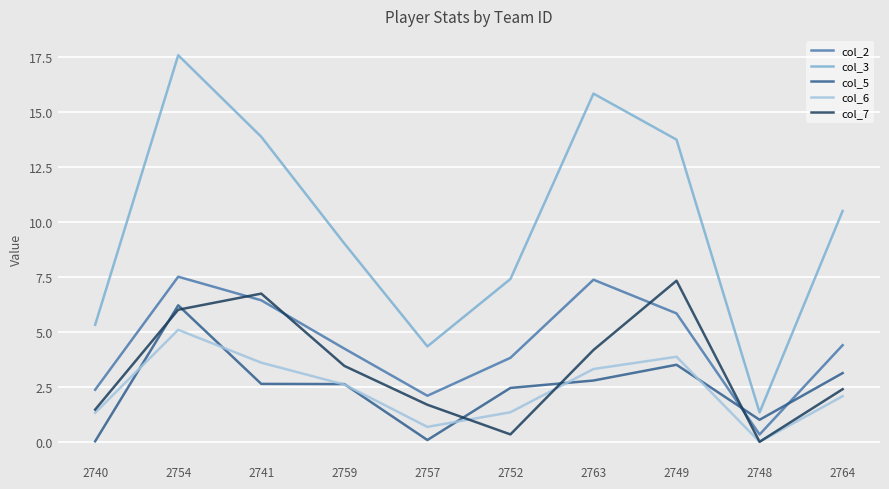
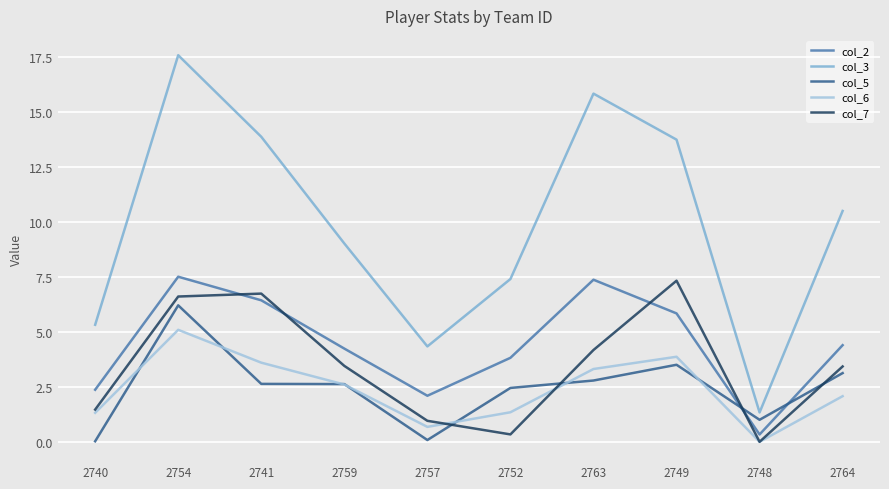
  {
    "col_7": {
      "2740": 1.5,
-     "2754": 6.0,
+     "2754": 6.6,
      "2741": 6.7,
      "2759": 3.4,
-     "2757": 1.7,
+     "2757": 1.0,
      "2752": 0.3,
      "2763": 4.2,
      "2749": 7.3,
-     "2764": 2.4
+     "2764": 3.4
    }
  }
